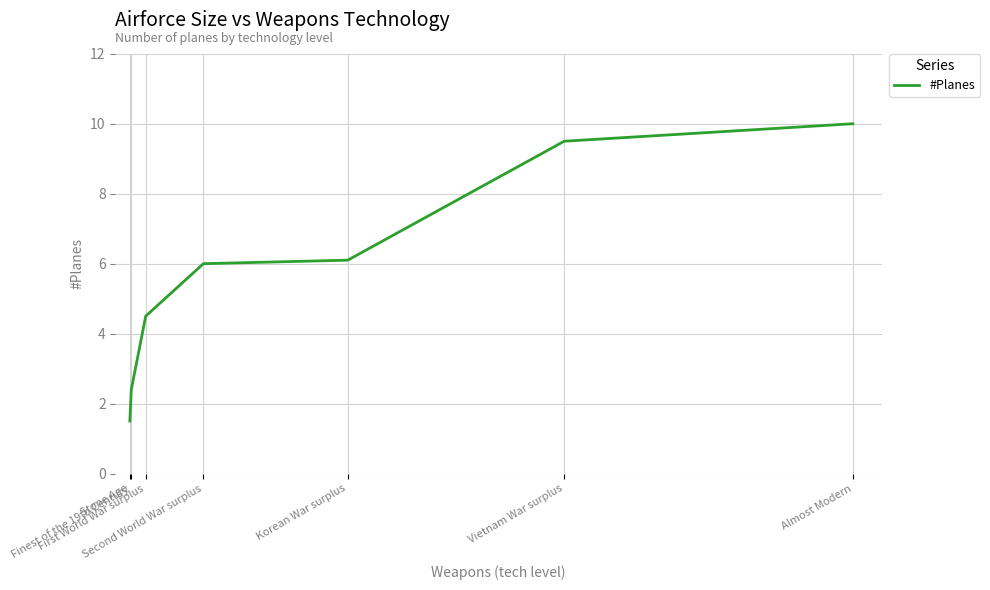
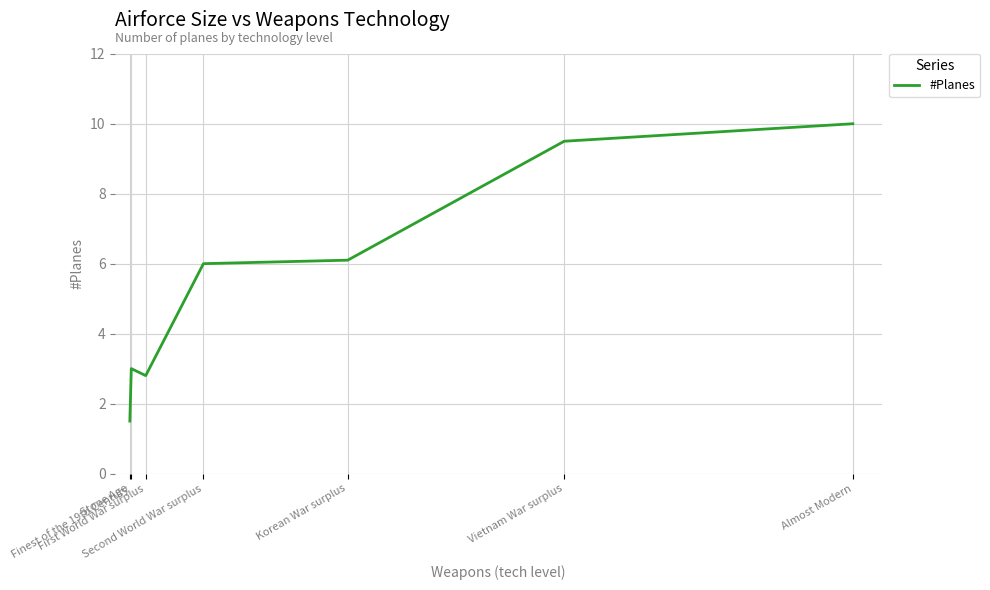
  {
    "Stone Age": 1.5,
-   "Finest of the 19th Century": 2.4,
-   "First World War surplus": 4.5,
+   "Finest of the 19th Century": 3.0,
+   "First World War surplus": 2.8,
    "Second World War surplus": 6.0,
    "Korean War surplus": 6.1,
    "Vietnam War surplus": 9.5,
    "Almost Modern": 10.0
  }
